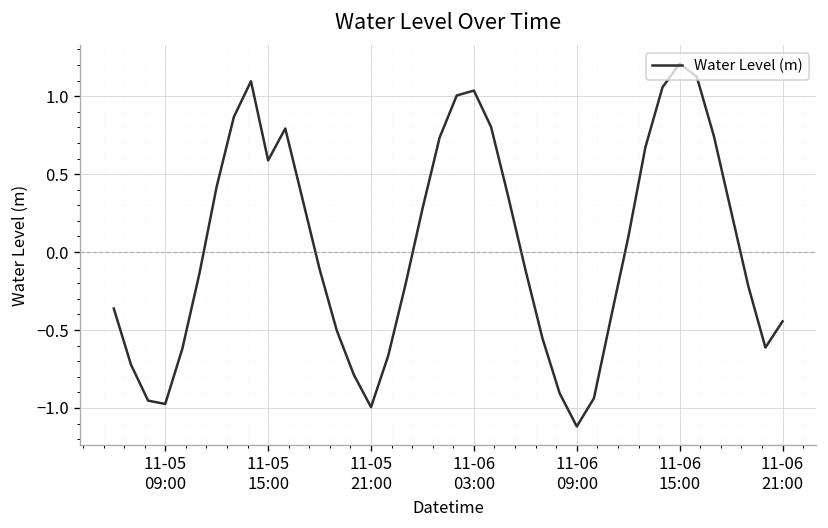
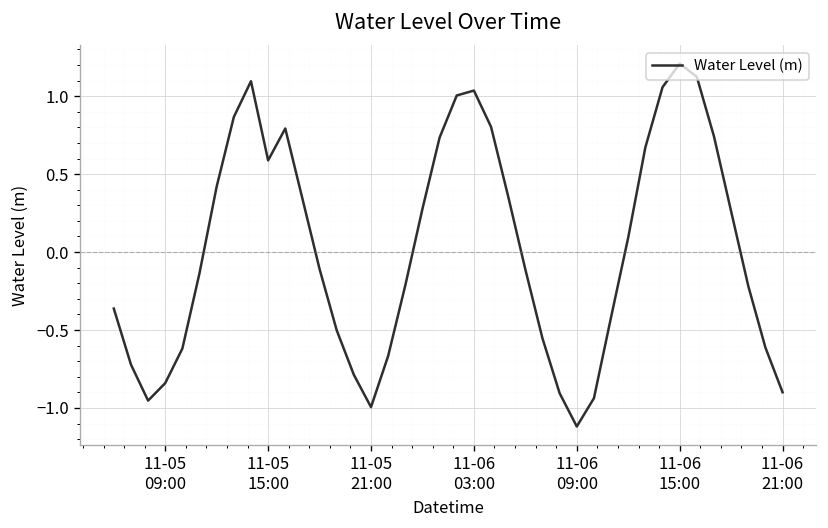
  {
-   "11-05 09:00": -0.97,
+   "11-05 09:00": -0.84,
    "11-05 15:00": 0.59,
    "11-05 21:00": -0.99,
    "11-06 03:00": 1.04,
    "11-06 09:00": -1.12,
-   "11-06 21:00": -0.44
+   "11-06 21:00": -0.90
  }
